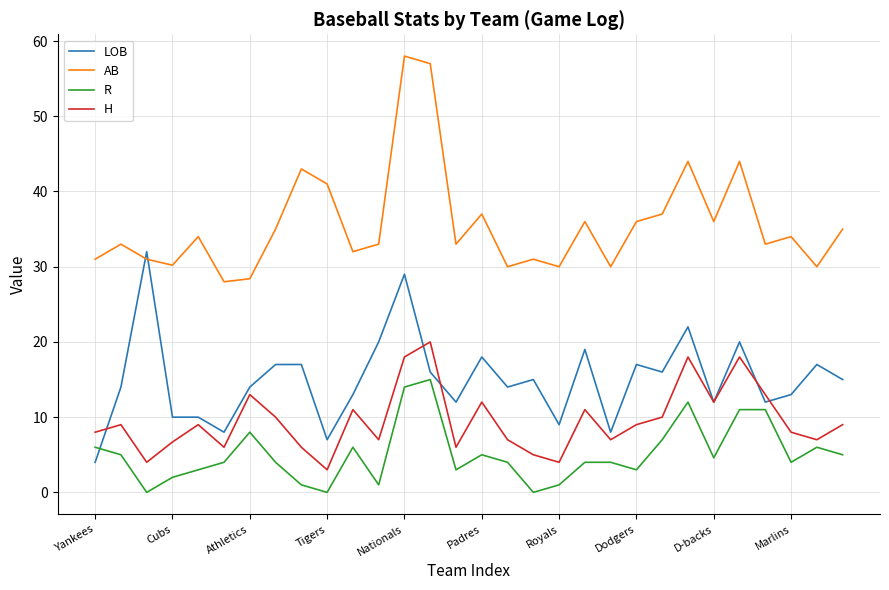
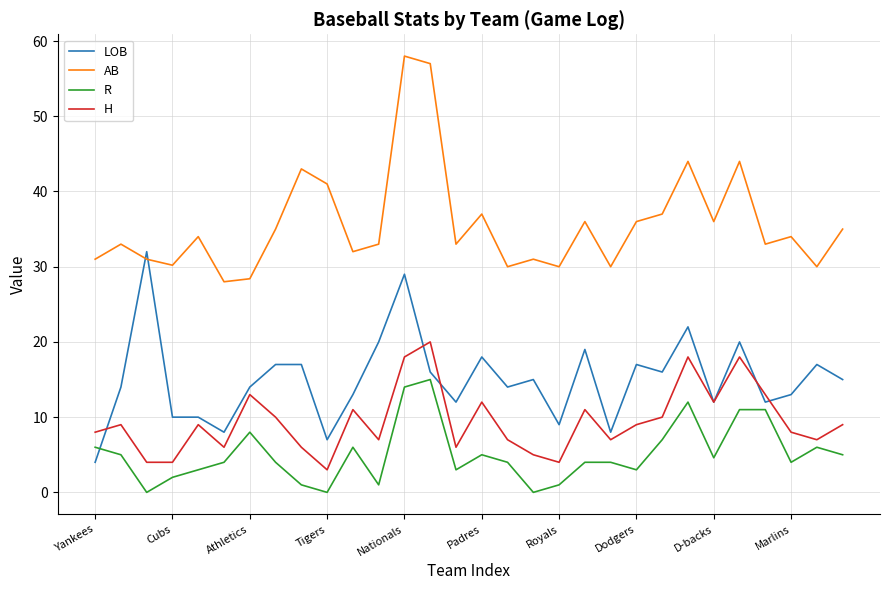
  {
    "LOB": {
      "Yankees": 4,
      "Cubs": 10,
      "Athletics": 14,
      "Tigers": 7,
      "Nationals": 29,
      "Padres": 18,
      "Royals": 9,
      "Dodgers": 17,
      "Marlins": 13
    },
    "AB": {
      "Yankees": 31,
      "Cubs": 30,
      "Athletics": 28,
      "Tigers": 41,
      "Nationals": 58,
      "Padres": 37,
      "Royals": 30,
      "Dodgers": 36,
      "D-backs": 36,
      "Marlins": 34
    },
    "R": {
      "Yankees": 6,
      "Cubs": 2,
      "Athletics": 8,
      "Tigers": 0,
      "Nationals": 14,
      "Padres": 5,
      "Royals": 1,
      "Dodgers": 3,
      "D-backs": 5,
      "Marlins": 4
    },
    "H": {
      "Yankees": 8,
-     "Cubs": 7,
+     "Cubs": 4,
      "Athletics": 13,
      "Tigers": 3,
      "Nationals": 18,
      "Padres": 12,
      "Royals": 4,
      "Dodgers": 9,
      "Marlins": 8
    }
  }
